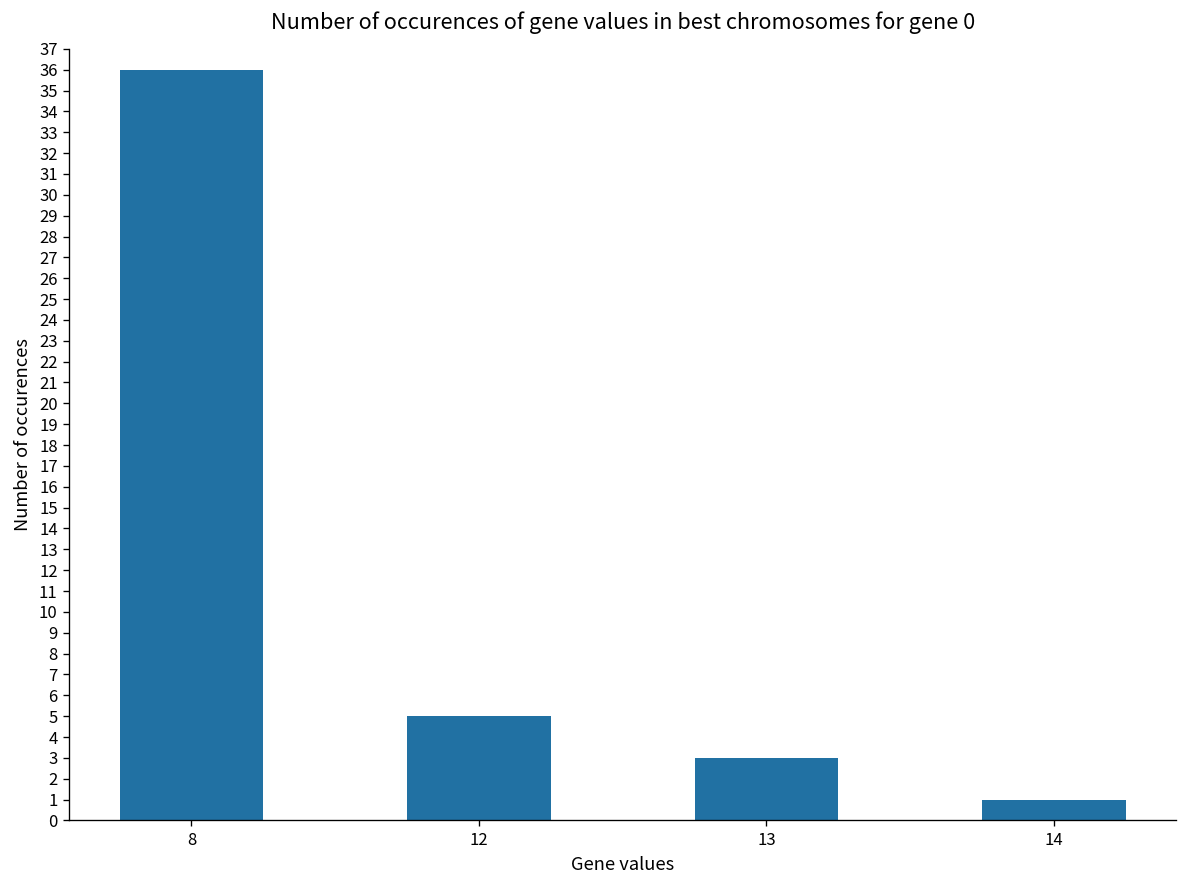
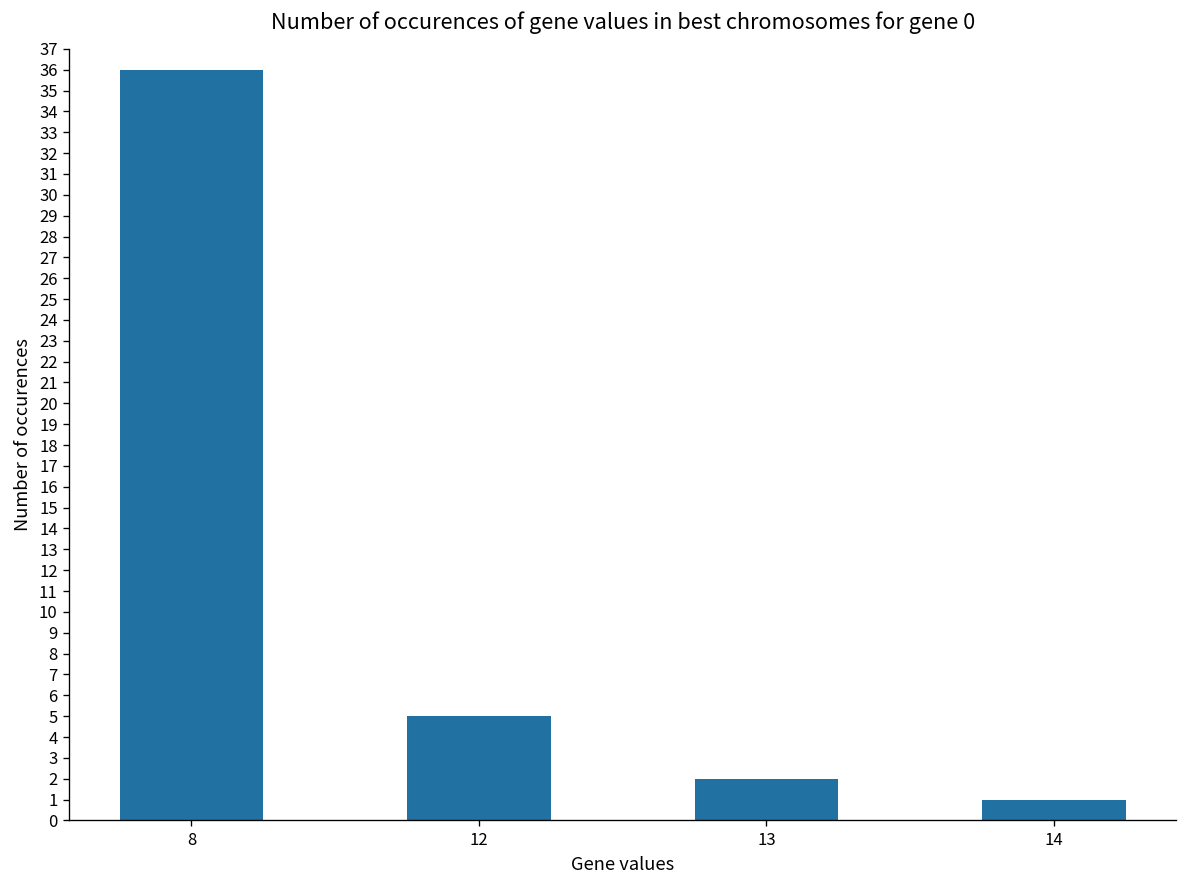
  {
    "8": 36,
    "12": 5,
-   "13": 3,
+   "13": 2,
    "14": 1
  }
